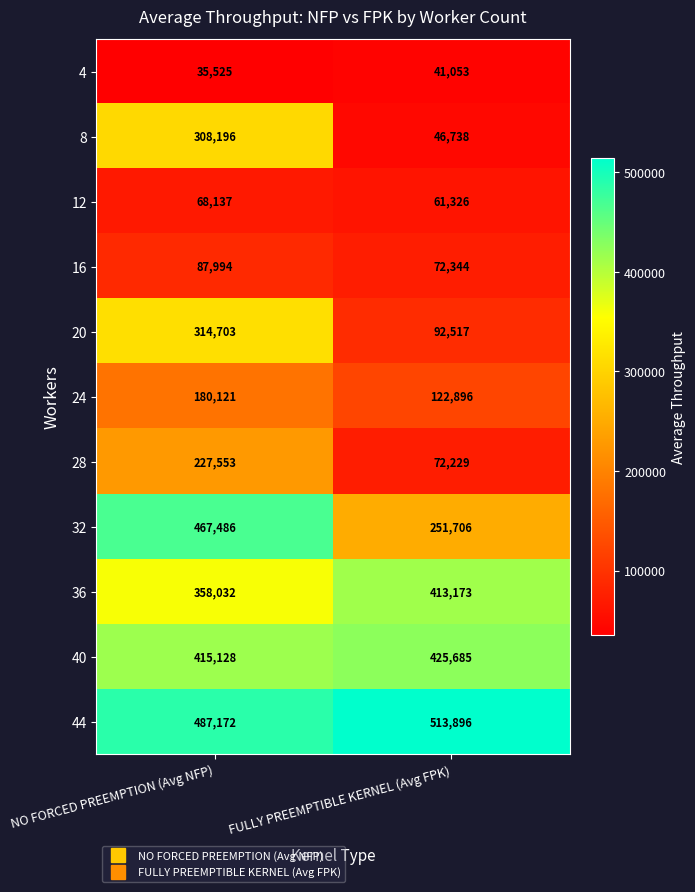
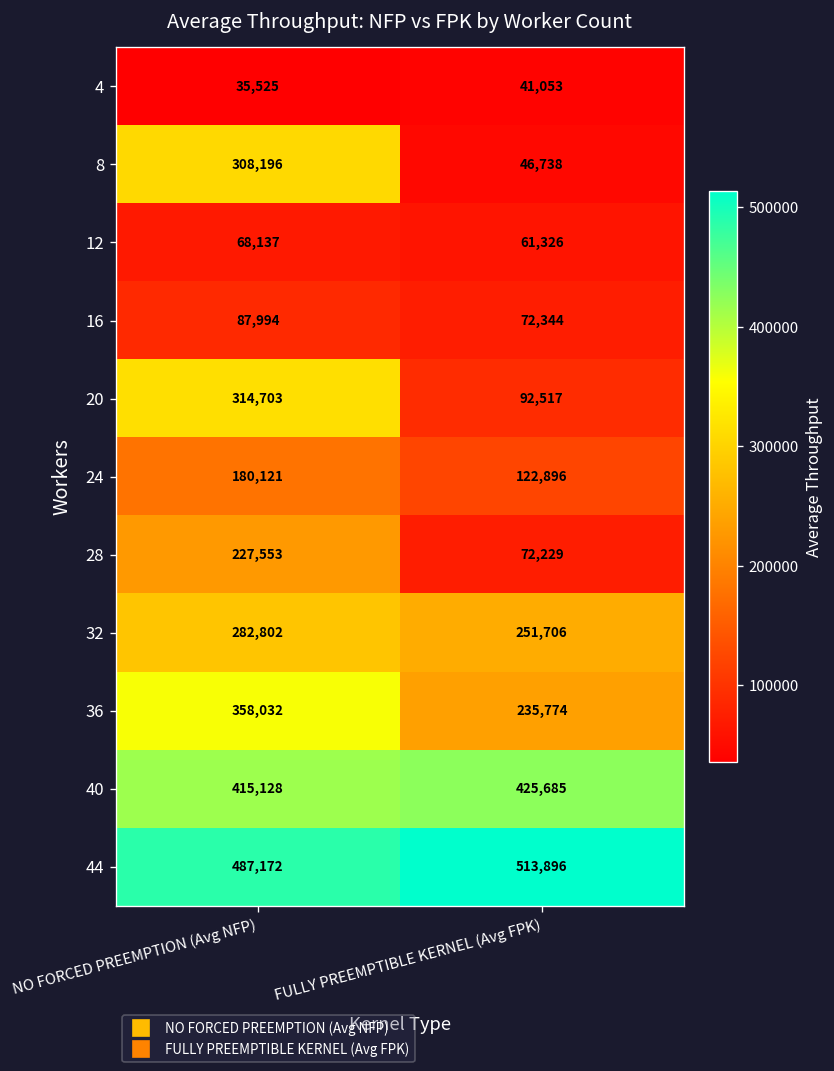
  {
    "4": {
      "NO FORCED PREEMPTION (Avg NFP)": "35,525",
      "FULLY PREEMPTIBLE KERNEL (Avg FPK)": "41,053"
    },
    "8": {
      "NO FORCED PREEMPTION (Avg NFP)": "308,196",
      "FULLY PREEMPTIBLE KERNEL (Avg FPK)": "46,738"
    },
    "12": {
      "NO FORCED PREEMPTION (Avg NFP)": "68,137",
      "FULLY PREEMPTIBLE KERNEL (Avg FPK)": "61,326"
    },
    "16": {
      "NO FORCED PREEMPTION (Avg NFP)": "87,994",
      "FULLY PREEMPTIBLE KERNEL (Avg FPK)": "72,344"
    },
    "20": {
      "NO FORCED PREEMPTION (Avg NFP)": "314,703",
      "FULLY PREEMPTIBLE KERNEL (Avg FPK)": "92,517"
    },
    "24": {
      "NO FORCED PREEMPTION (Avg NFP)": "180,121",
      "FULLY PREEMPTIBLE KERNEL (Avg FPK)": "122,896"
    },
    "28": {
      "NO FORCED PREEMPTION (Avg NFP)": "227,553",
      "FULLY PREEMPTIBLE KERNEL (Avg FPK)": "72,229"
    },
    "32": {
-     "NO FORCED PREEMPTION (Avg NFP)": "467,486",
+     "NO FORCED PREEMPTION (Avg NFP)": "282,802",
      "FULLY PREEMPTIBLE KERNEL (Avg FPK)": "251,706"
    },
    "36": {
      "NO FORCED PREEMPTION (Avg NFP)": "358,032",
-     "FULLY PREEMPTIBLE KERNEL (Avg FPK)": "413,173"
+     "FULLY PREEMPTIBLE KERNEL (Avg FPK)": "235,774"
    },
    "40": {
      "NO FORCED PREEMPTION (Avg NFP)": "415,128",
      "FULLY PREEMPTIBLE KERNEL (Avg FPK)": "425,685"
    },
    "44": {
      "NO FORCED PREEMPTION (Avg NFP)": "487,172",
      "FULLY PREEMPTIBLE KERNEL (Avg FPK)": "513,896"
    }
  }
